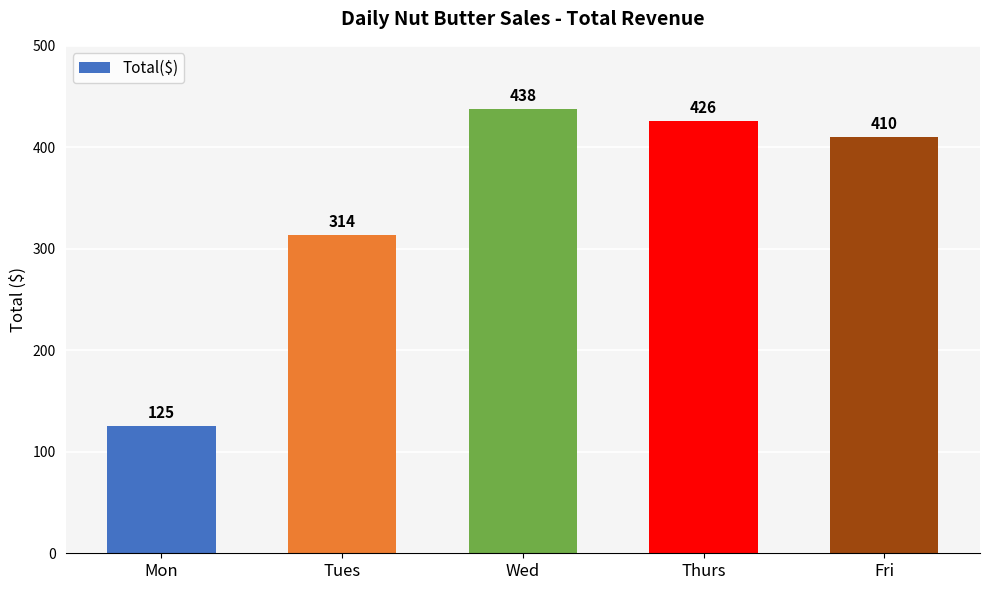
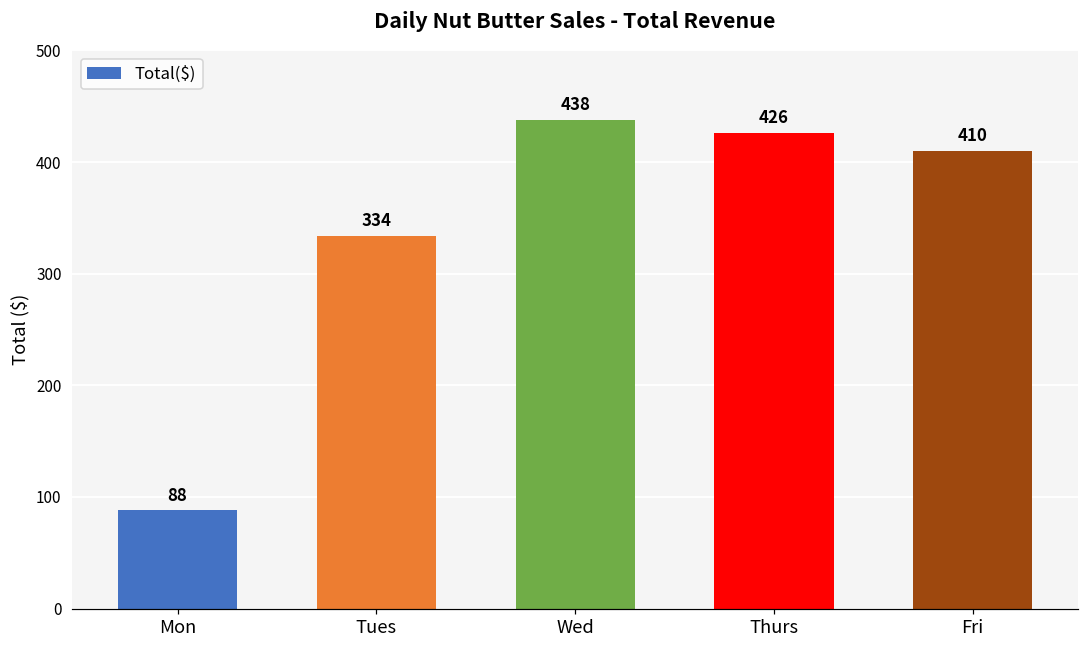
  {
-   "Mon": 125,
-   "Tues": 314,
+   "Mon": 88,
+   "Tues": 334,
    "Wed": 438,
    "Thurs": 426,
    "Fri": 410
  }
